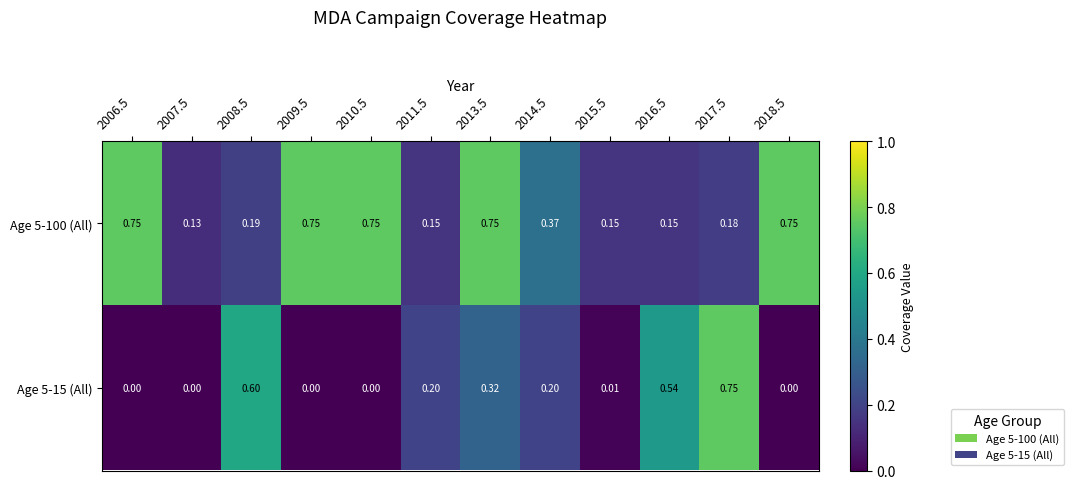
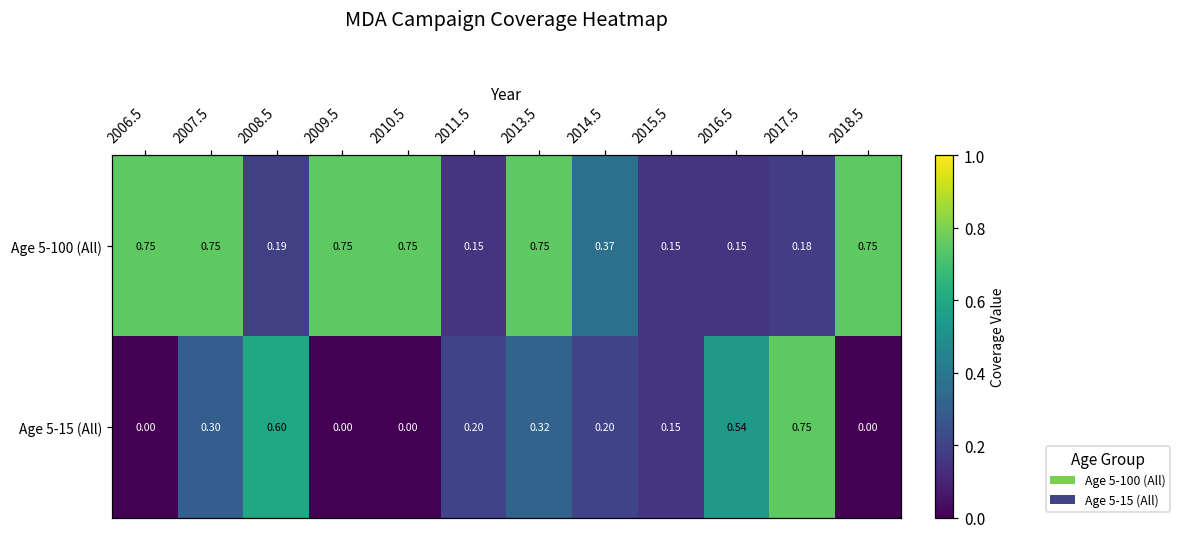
  {
    "Age 5-100 (All)": {
      "2006.5": 0.75,
-     "2007.5": 0.13,
+     "2007.5": 0.75,
      "2008.5": 0.19,
      "2009.5": 0.75,
      "2010.5": 0.75,
      "2011.5": 0.15,
      "2013.5": 0.75,
      "2014.5": 0.37,
      "2015.5": 0.15,
      "2016.5": 0.15,
      "2017.5": 0.18,
      "2018.5": 0.75
    },
    "Age 5-15 (All)": {
      "2006.5": 0.00,
-     "2007.5": 0.00,
+     "2007.5": 0.30,
      "2008.5": 0.60,
      "2009.5": 0.00,
      "2010.5": 0.00,
      "2011.5": 0.20,
      "2013.5": 0.32,
      "2014.5": 0.20,
-     "2015.5": 0.01,
+     "2015.5": 0.15,
      "2016.5": 0.54,
      "2017.5": 0.75,
      "2018.5": 0.00
    }
  }
